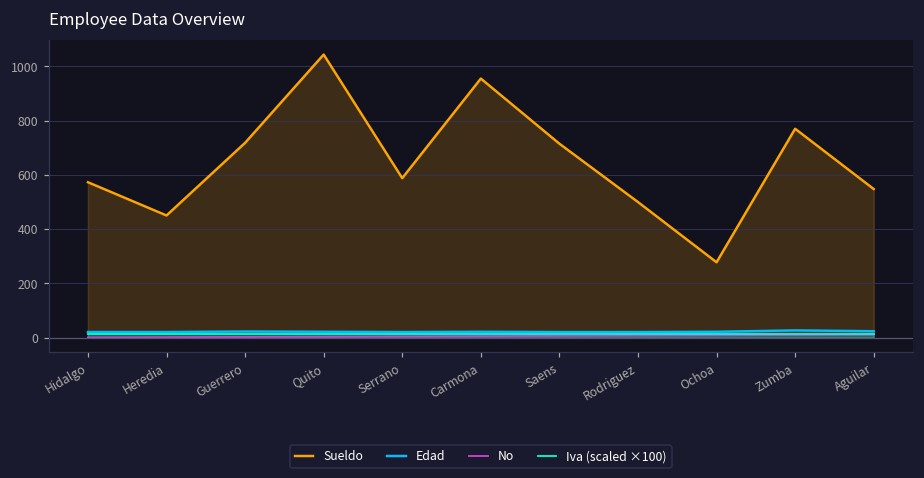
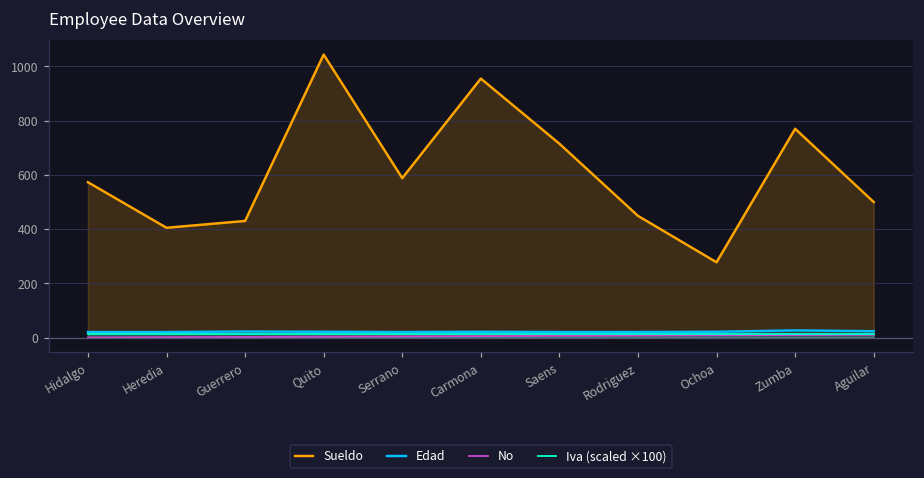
  {
    "Sueldo": {
      "Hidalgo": 570,
-     "Heredia": 450,
-     "Guerrero": 720,
+     "Heredia": 410,
+     "Guerrero": 430,
      "Quito": 1040,
      "Serrano": 590,
      "Carmona": 960,
      "Saens": 720,
-     "Rodriguez": 500,
+     "Rodriguez": 450,
      "Ochoa": 280,
      "Zumba": 770,
-     "Aguilar": 550
+     "Aguilar": 500
    },
    "Edad": {
      "Guerrero": 20,
      "Zumba": 30,
      "Aguilar": 20
    },
    "No": {
      "Hidalgo": 0
    }
  }
